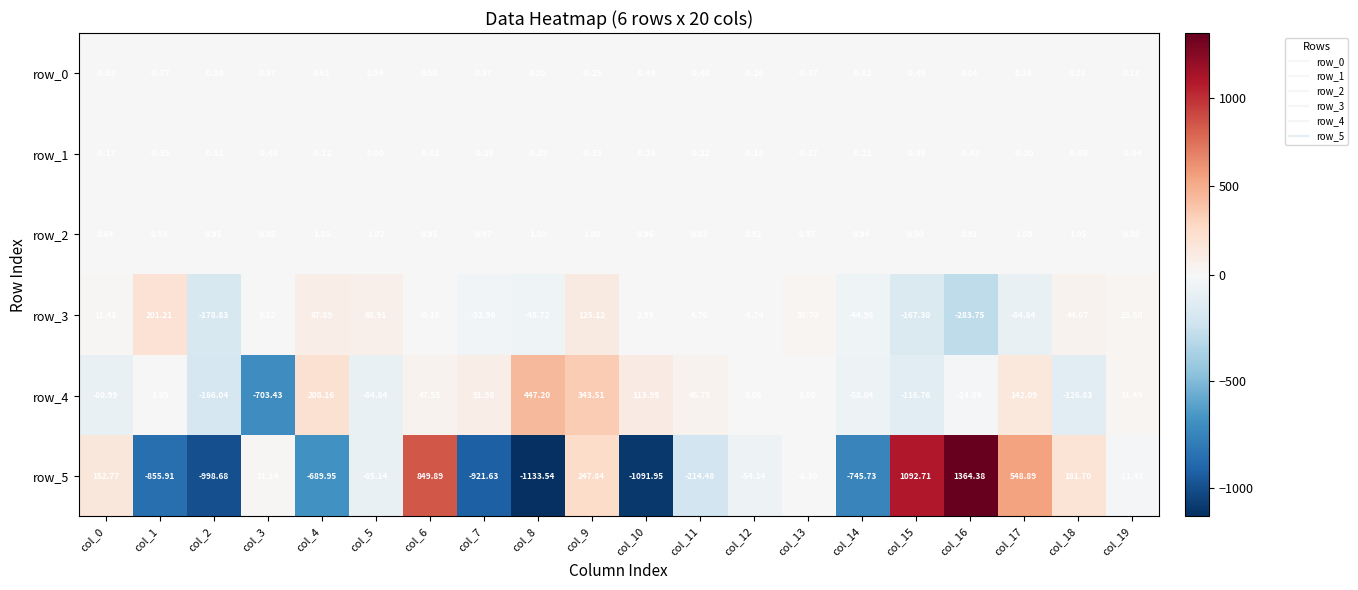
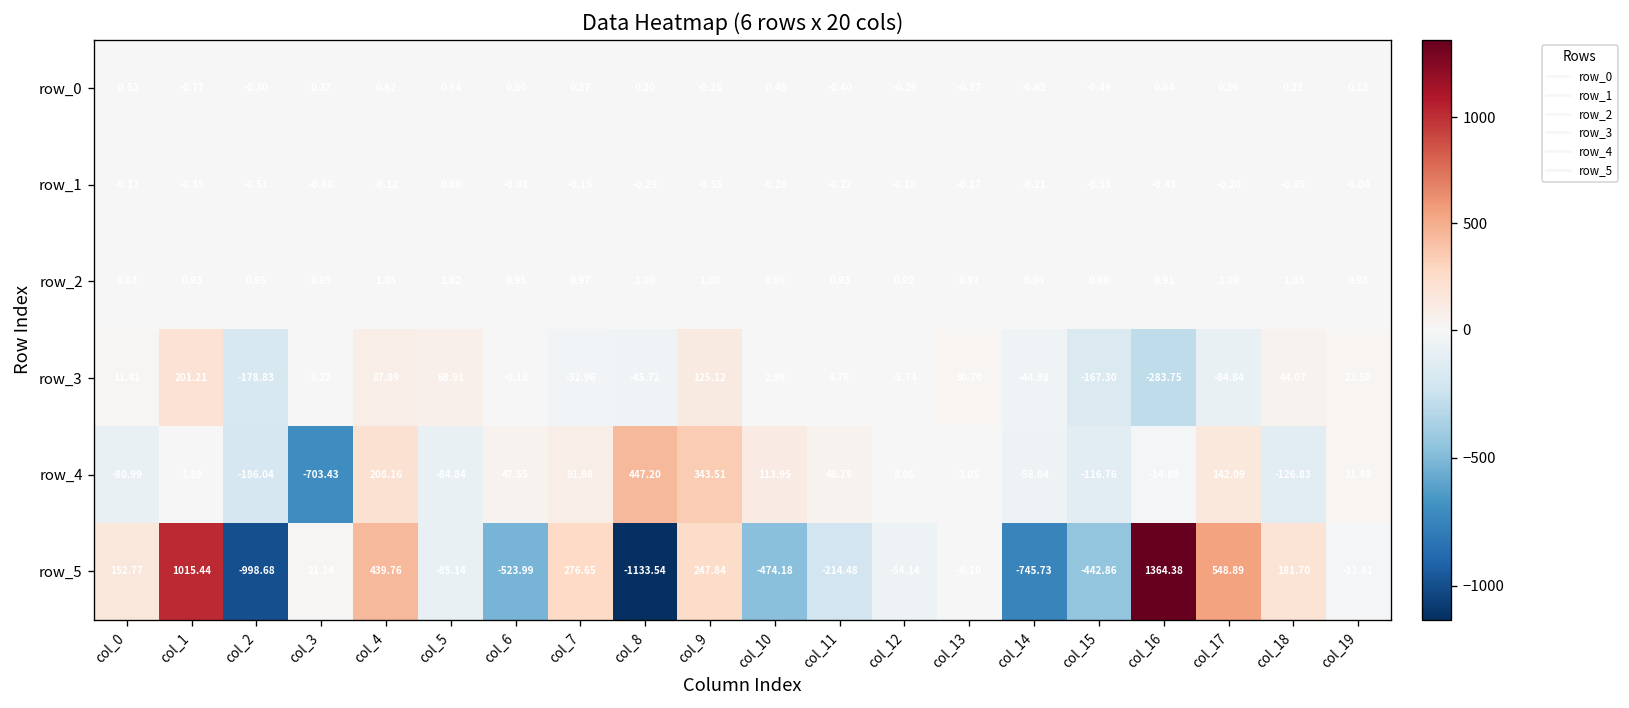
  {
    "row_3": {
      "col_16": -283.75
    },
    "row_4": {
      "col_3": -703.43,
      "col_8": 447.20,
      "col_9": 343.51
    },
    "row_5": {
-     "col_1": -855.91,
+     "col_1": 1015.44,
      "col_2": -998.68,
-     "col_4": -689.95,
-     "col_6": 849.89,
-     "col_7": -921.63,
+     "col_4": 439.76,
+     "col_6": -523.99,
+     "col_7": 276.65,
      "col_8": -1133.54,
      "col_9": 247.84,
-     "col_10": -1091.95,
+     "col_10": -474.18,
      "col_14": -745.73,
-     "col_15": 1092.71,
+     "col_15": -442.86,
      "col_16": 1364.38,
      "col_17": 548.89
    }
  }
